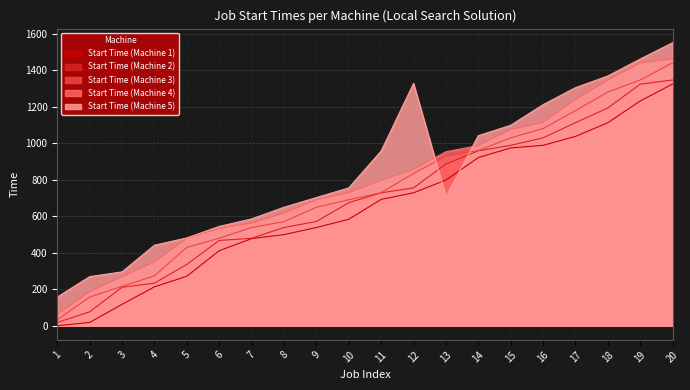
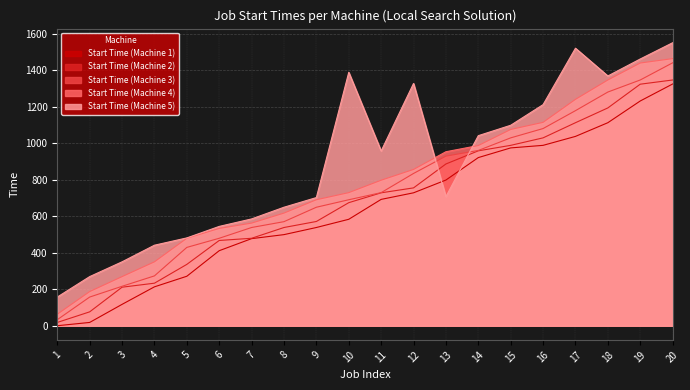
  {
    "Start Time (Machine 5)": {
      "1": 160,
      "2": 270,
-     "3": 300,
+     "3": 350,
      "4": 440,
      "7": 590,
      "8": 650,
-     "10": 760,
+     "10": 1390,
      "11": 960,
      "12": 1330,
      "13": 710,
      "14": 1040,
      "15": 1100,
      "16": 1210,
-     "17": 1300,
+     "17": 1520,
      "18": 1370,
      "19": 1460,
      "20": 1550
    }
  }
